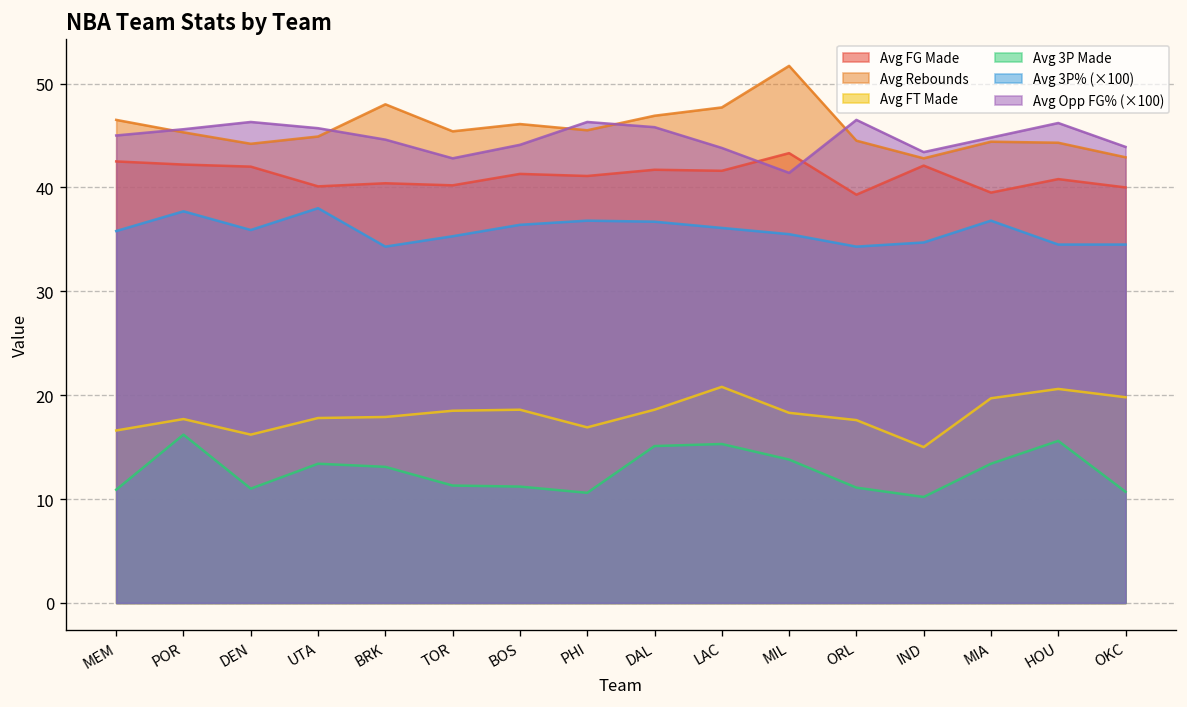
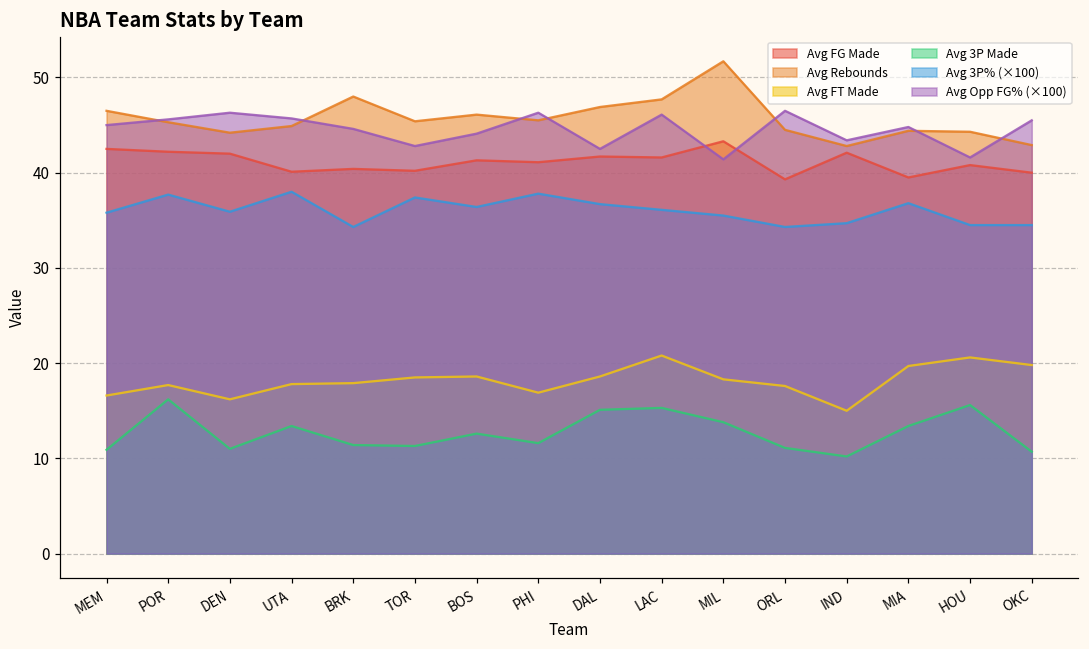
  {
    "Avg 3P Made": {
      "MEM": 11,
      "POR": 16,
      "DEN": 11,
      "UTA": 13,
-     "BRK": 13,
+     "BRK": 11,
      "TOR": 11,
-     "BOS": 11,
-     "PHI": 11,
+     "BOS": 13,
+     "PHI": 12,
      "DAL": 15,
      "LAC": 15,
      "MIL": 14,
      "ORL": 11,
      "IND": 10,
      "MIA": 13,
      "HOU": 16,
      "OKC": 11
    },
    "Avg 3P% (×100)": {
      "MEM": 36,
      "POR": 38,
      "DEN": 36,
      "UTA": 38,
      "BRK": 34,
-     "TOR": 35,
+     "TOR": 37,
      "BOS": 36,
-     "PHI": 37,
+     "PHI": 38,
      "DAL": 37,
      "LAC": 36,
      "MIL": 36,
      "ORL": 34,
      "IND": 35,
      "MIA": 37,
      "HOU": 35,
      "OKC": 35
    },
    "Avg Opp FG% (×100)": {
      "MEM": 45,
      "POR": 46,
      "DEN": 46,
      "UTA": 46,
      "BRK": 45,
      "TOR": 43,
      "BOS": 44,
      "PHI": 46,
-     "DAL": 46,
-     "LAC": 44,
+     "DAL": 43,
+     "LAC": 46,
      "MIL": 41,
      "ORL": 47,
      "IND": 43,
      "MIA": 45,
-     "HOU": 46,
-     "OKC": 44
+     "HOU": 42,
+     "OKC": 46
    }
  }
